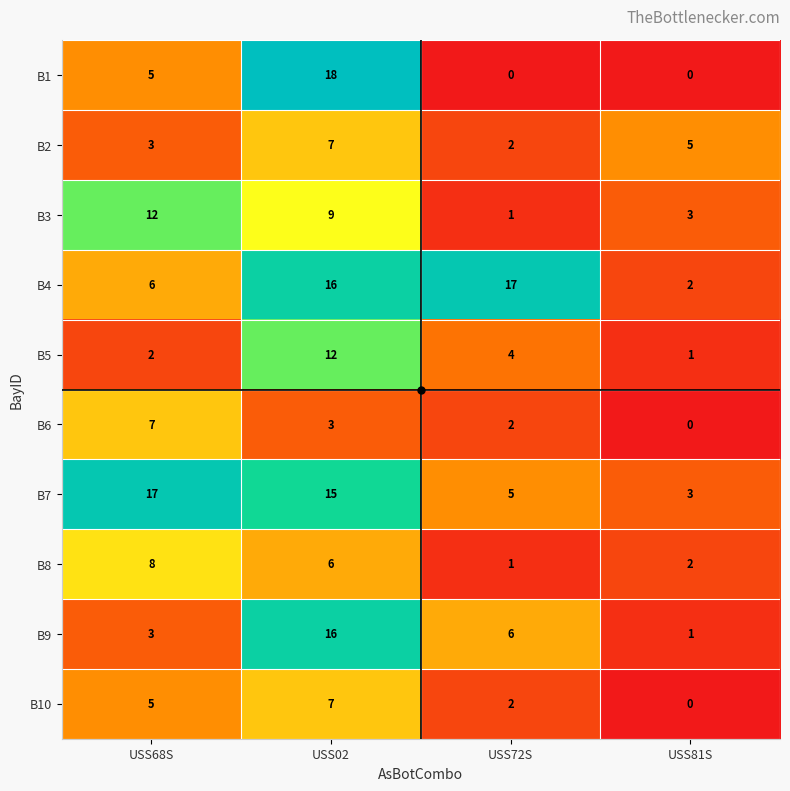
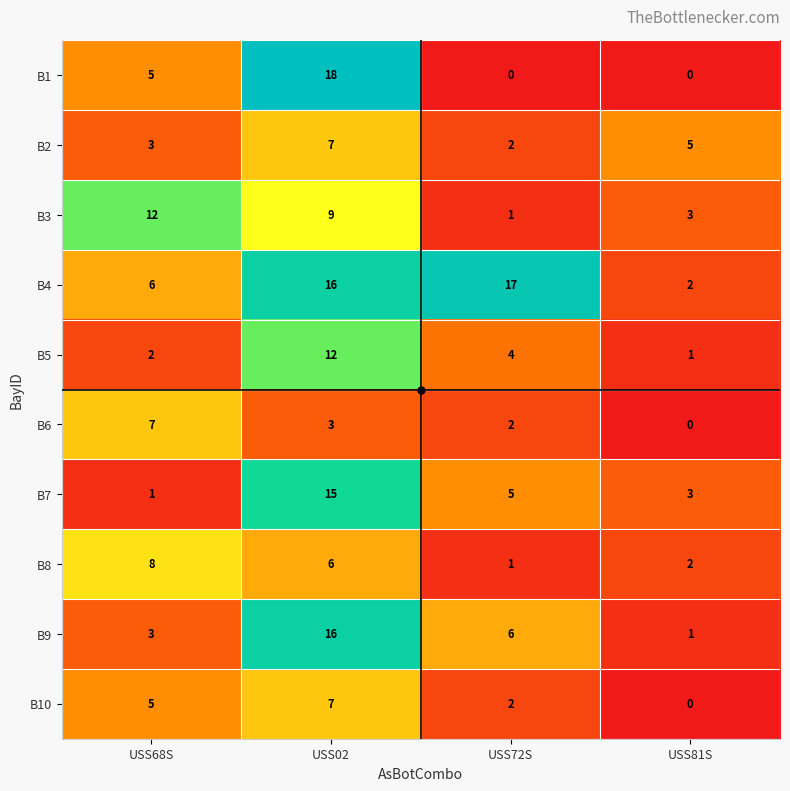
  {
    "B1": {
      "USS68S": 5,
      "USS02": 18,
      "USS72S": 0,
      "USS81S": 0
    },
    "B2": {
      "USS68S": 3,
      "USS02": 7,
      "USS72S": 2,
      "USS81S": 5
    },
    "B3": {
      "USS68S": 12,
      "USS02": 9,
      "USS72S": 1,
      "USS81S": 3
    },
    "B4": {
      "USS68S": 6,
      "USS02": 16,
      "USS72S": 17,
      "USS81S": 2
    },
    "B5": {
      "USS68S": 2,
      "USS02": 12,
      "USS72S": 4,
      "USS81S": 1
    },
    "B6": {
      "USS68S": 7,
      "USS02": 3,
      "USS72S": 2,
      "USS81S": 0
    },
    "B7": {
-     "USS68S": 17,
+     "USS68S": 1,
      "USS02": 15,
      "USS72S": 5,
      "USS81S": 3
    },
    "B8": {
      "USS68S": 8,
      "USS02": 6,
      "USS72S": 1,
      "USS81S": 2
    },
    "B9": {
      "USS68S": 3,
      "USS02": 16,
      "USS72S": 6,
      "USS81S": 1
    },
    "B10": {
      "USS68S": 5,
      "USS02": 7,
      "USS72S": 2,
      "USS81S": 0
    }
  }
